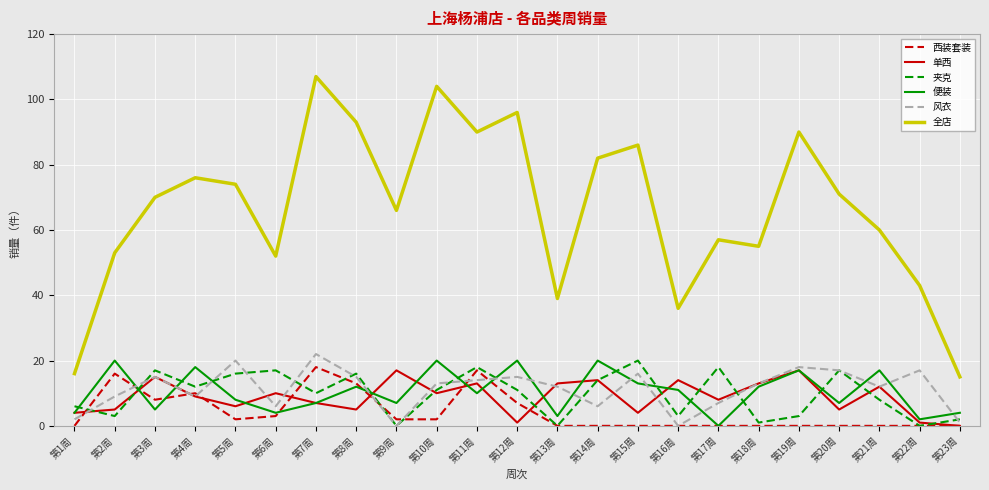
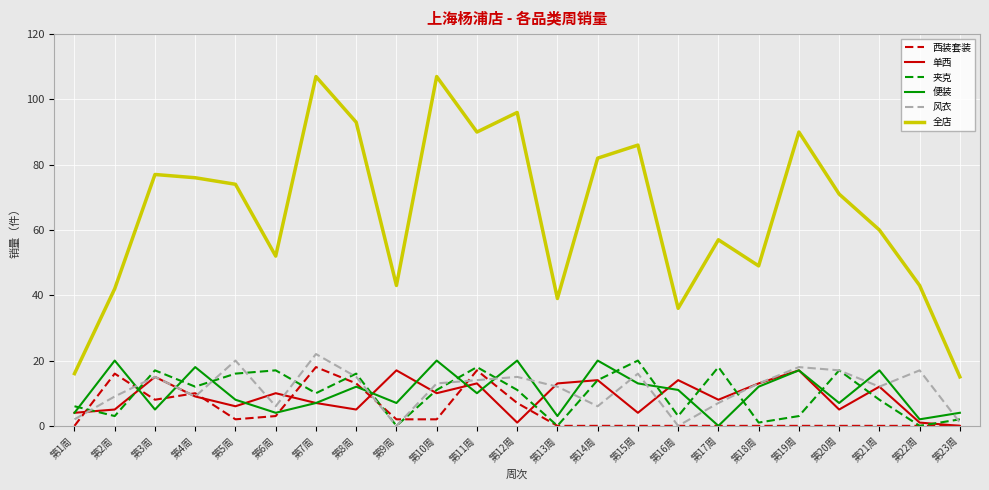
  {
    "风衣": {
      "第1周": 2,
      "第2周": 9,
      "第5周": 20,
      "第6周": 6,
      "第7周": 22,
      "第8周": 15,
      "第10周": 13,
      "第11周": 14,
      "第12周": 15,
      "第13周": 12,
      "第14周": 6,
      "第15周": 16,
      "第17周": 7,
      "第19周": 18,
      "第22周": 17,
      "第23周": 1
    },
    "全店": {
      "第1周": 16,
-     "第2周": 53,
-     "第3周": 70,
+     "第2周": 42,
+     "第3周": 77,
      "第4周": 76,
      "第5周": 74,
      "第6周": 52,
      "第7周": 107,
      "第8周": 93,
-     "第9周": 66,
-     "第10周": 104,
+     "第9周": 43,
+     "第10周": 107,
      "第11周": 90,
      "第12周": 96,
      "第13周": 39,
      "第14周": 82,
      "第15周": 86,
      "第16周": 36,
      "第17周": 57,
-     "第18周": 55,
+     "第18周": 49,
      "第19周": 90,
      "第20周": 71,
      "第21周": 60,
      "第22周": 43,
      "第23周": 15
    }
  }
